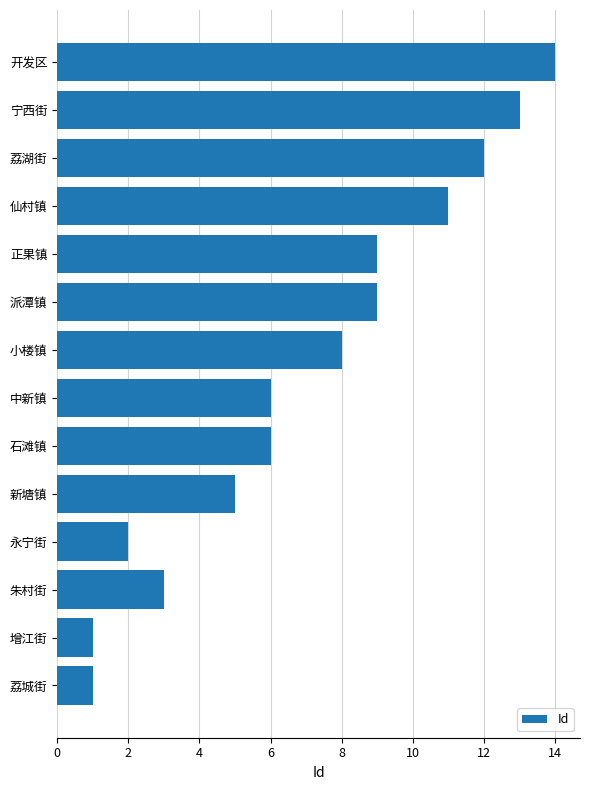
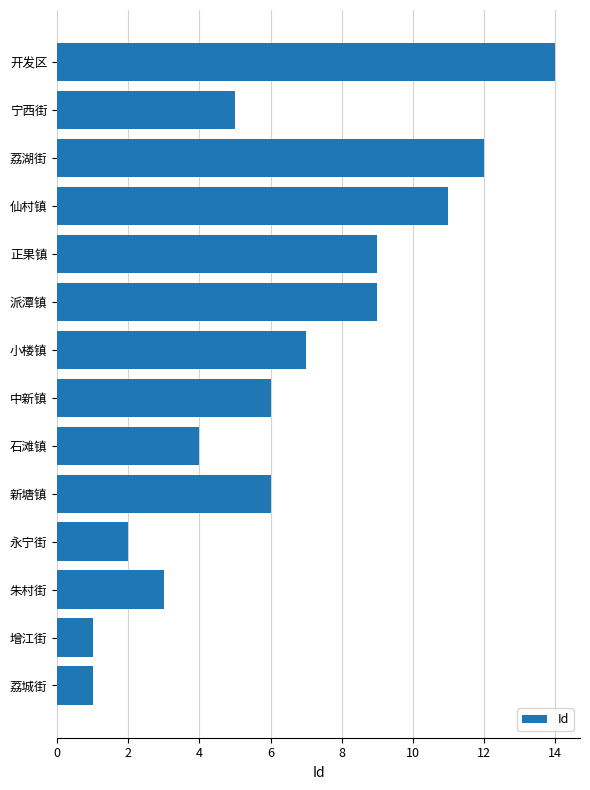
  {
    "开发区": 14,
-   "宁西街": 13,
+   "宁西街": 5,
    "荔湖街": 12,
    "仙村镇": 11,
    "正果镇": 9,
    "派潭镇": 9,
-   "小楼镇": 8,
+   "小楼镇": 7,
    "中新镇": 6,
-   "石滩镇": 6,
-   "新塘镇": 5,
+   "石滩镇": 4,
+   "新塘镇": 6,
    "永宁街": 2,
    "朱村街": 3,
    "增江街": 1,
    "荔城街": 1
  }
